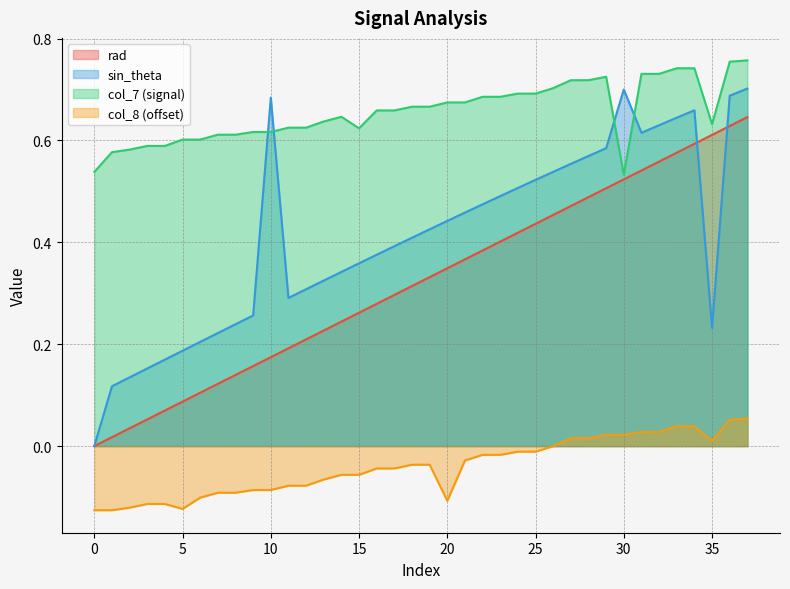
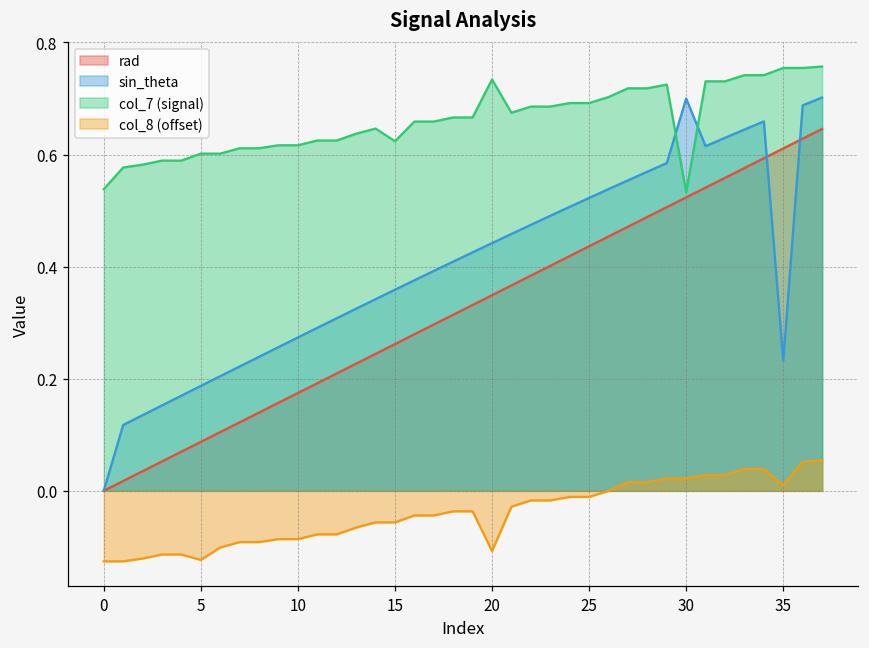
  {
    "sin_theta": {
      "5": 0.19,
-     "10": 0.68,
+     "10": 0.27,
      "15": 0.36,
      "20": 0.44,
      "25": 0.52,
      "30": 0.70,
      "35": 0.23
    },
    "col_7 (signal)": {
      "0": 0.54,
      "5": 0.60,
      "10": 0.62,
      "15": 0.62,
-     "20": 0.67,
+     "20": 0.73,
      "25": 0.69,
      "30": 0.53,
-     "35": 0.63
+     "35": 0.75
    }
  }
